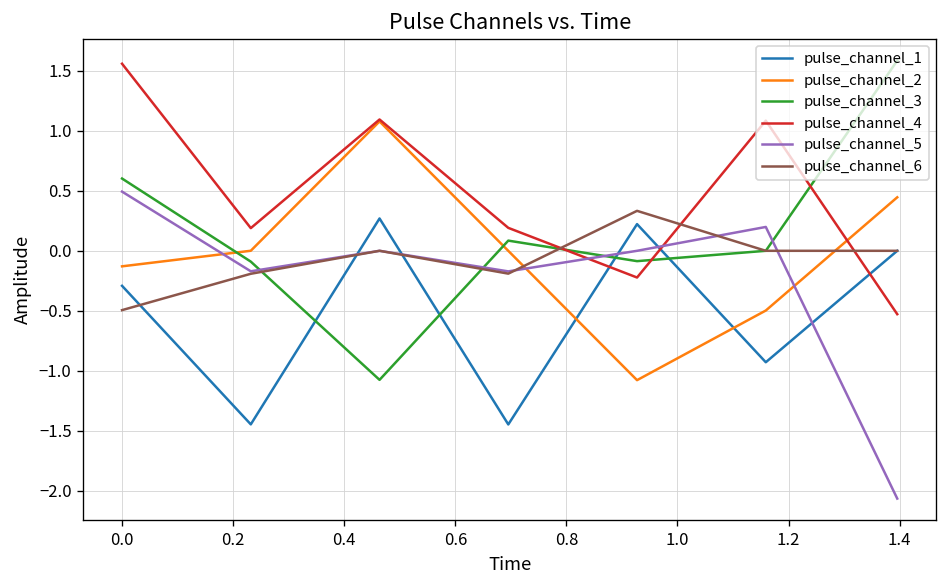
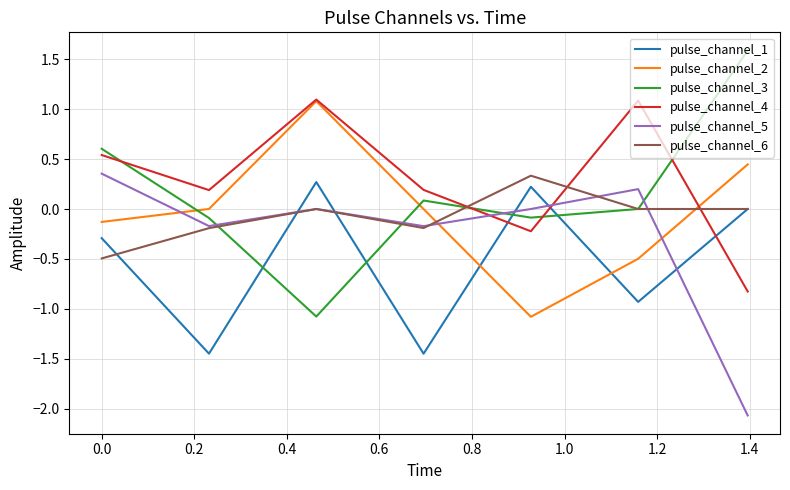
  {
    "pulse_channel_1": {
      "0.0": -0.3
    },
    "pulse_channel_2": {
      "0.0": -0.1,
      "1.4": 0.4
    },
    "pulse_channel_3": {
      "0.0": 0.6
    },
    "pulse_channel_4": {
-     "0.0": 1.6,
-     "1.4": -0.5
+     "0.0": 0.5,
+     "1.4": -0.8
    },
    "pulse_channel_5": {
-     "0.0": 0.5,
+     "0.0": 0.4,
      "1.4": -2.1
    },
    "pulse_channel_6": {
      "0.0": -0.5
    }
  }
